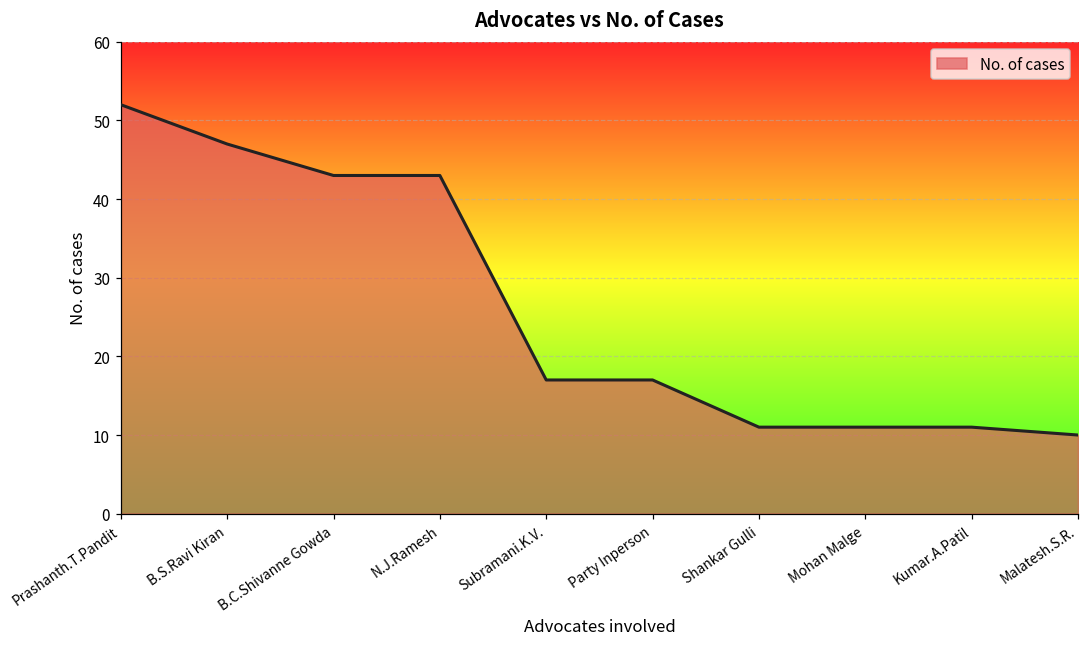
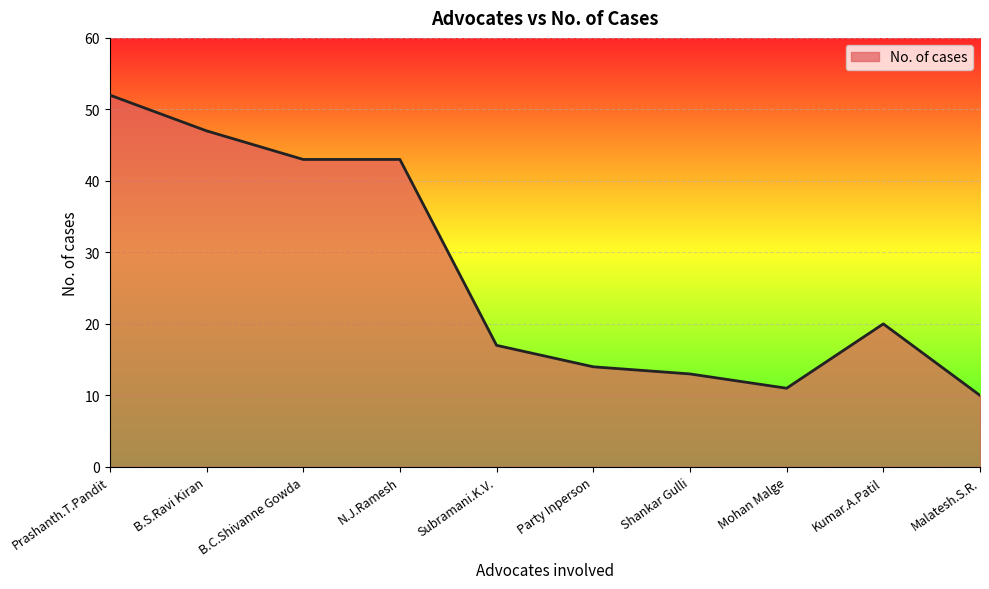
  {
    "Prashanth.T.Pandit": 52,
    "B.S.Ravi Kiran": 47,
    "B.C.Shivanne Gowda": 43,
    "N.J.Ramesh": 43,
    "Subramani.K.V.": 17,
-   "Party Inperson": 17,
-   "Shankar Gulli": 11,
+   "Party Inperson": 14,
+   "Shankar Gulli": 13,
    "Mohan Malge": 11,
-   "Kumar.A.Patil": 11,
+   "Kumar.A.Patil": 20,
    "Malatesh.S.R.": 10
  }
